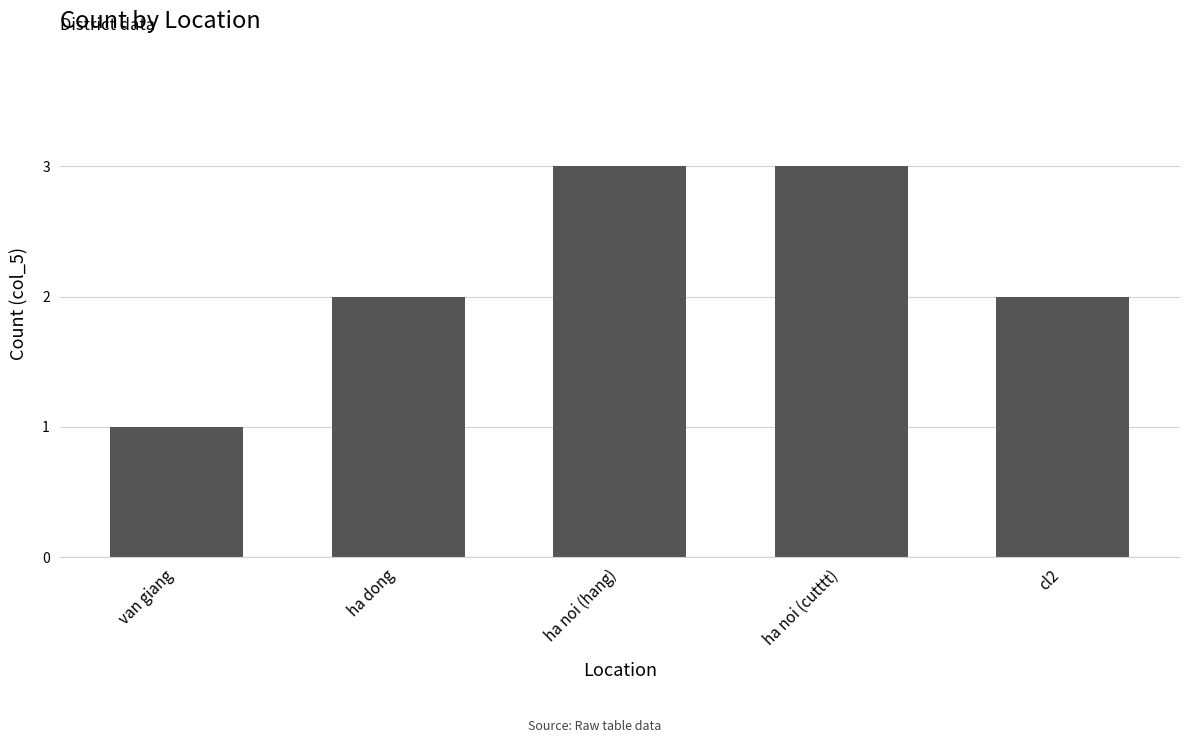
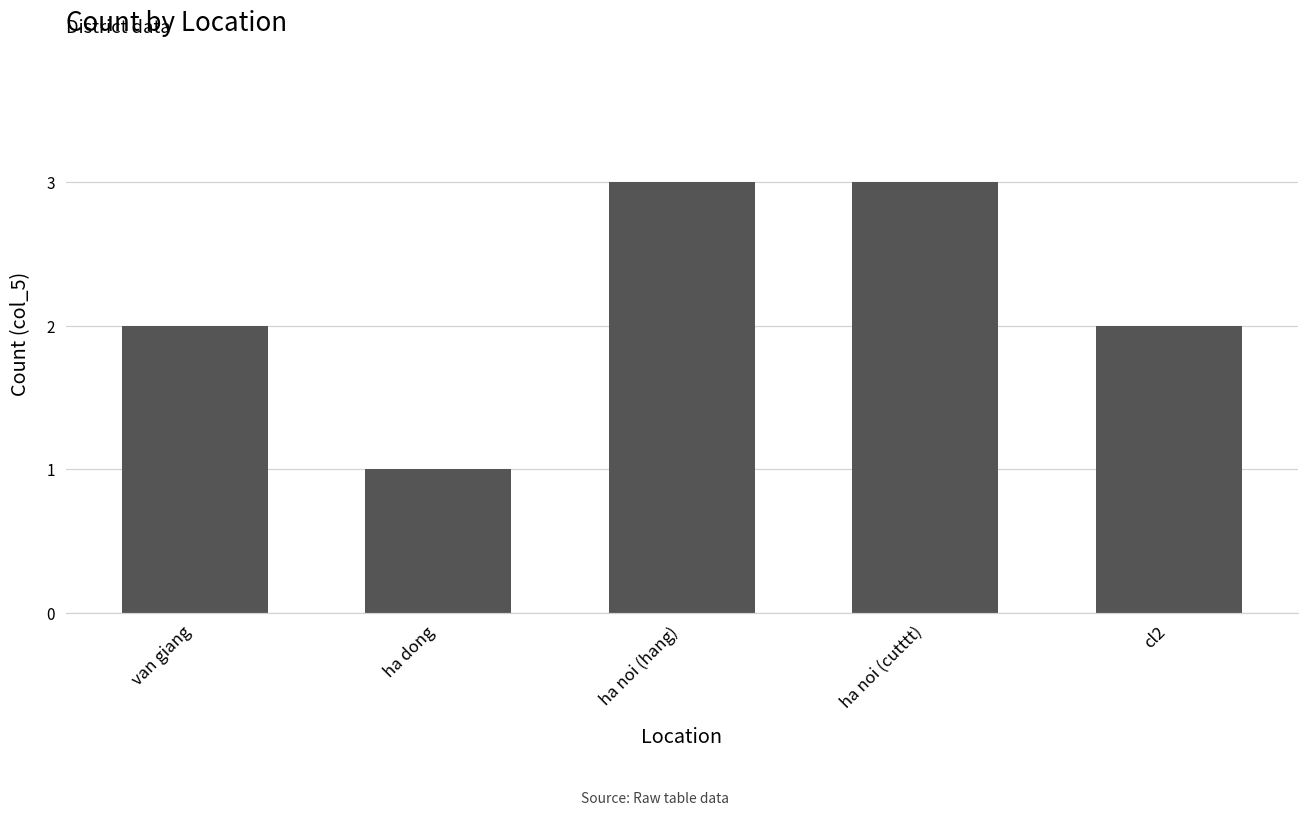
  {
-   "van giang": 1,
-   "ha dong": 2,
+   "van giang": 2,
+   "ha dong": 1,
    "ha noi (hang)": 3,
    "ha noi (cutttt)": 3,
    "cl2": 2
  }
